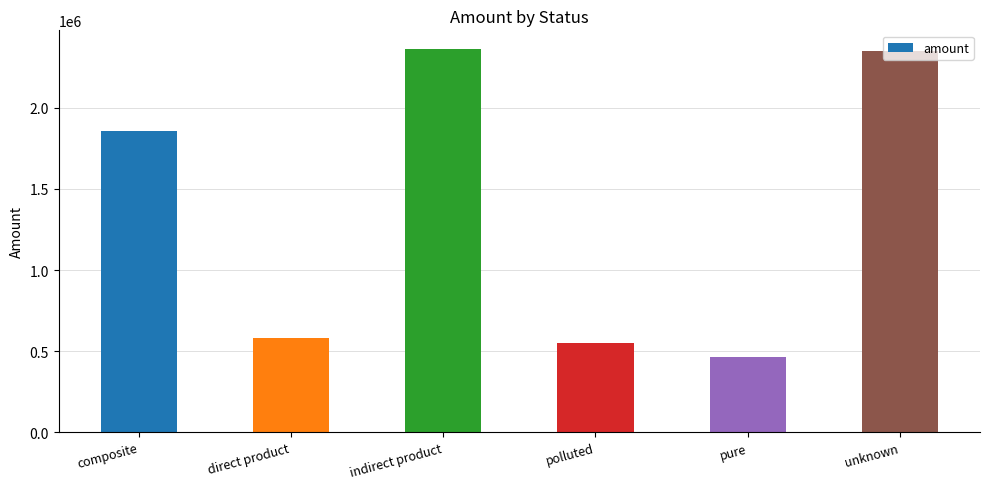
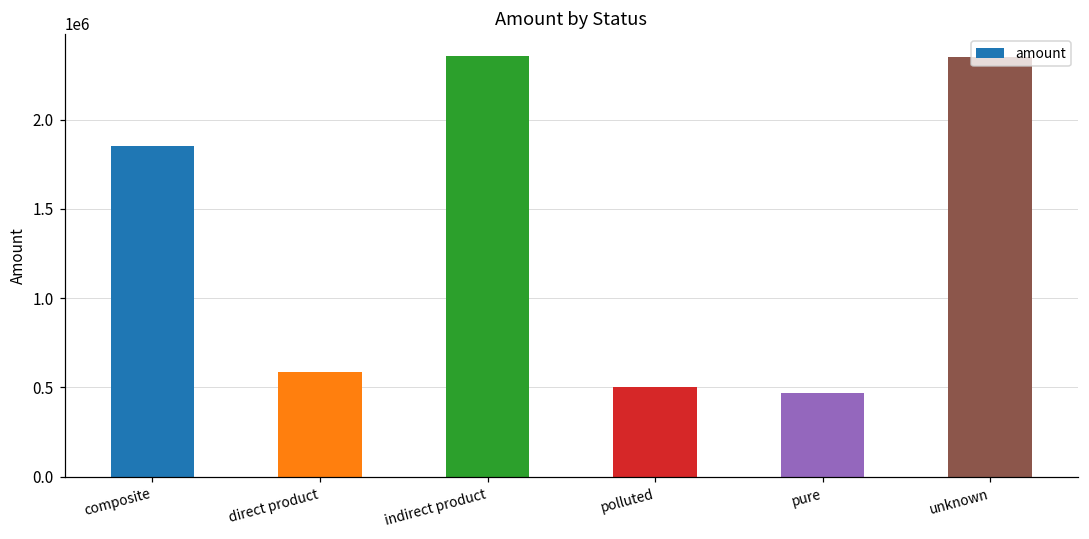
  {
    "composite": 1850000,
    "direct product": 580000,
    "indirect product": 2360000,
-   "polluted": 550000,
+   "polluted": 500000,
    "pure": 470000
  }
